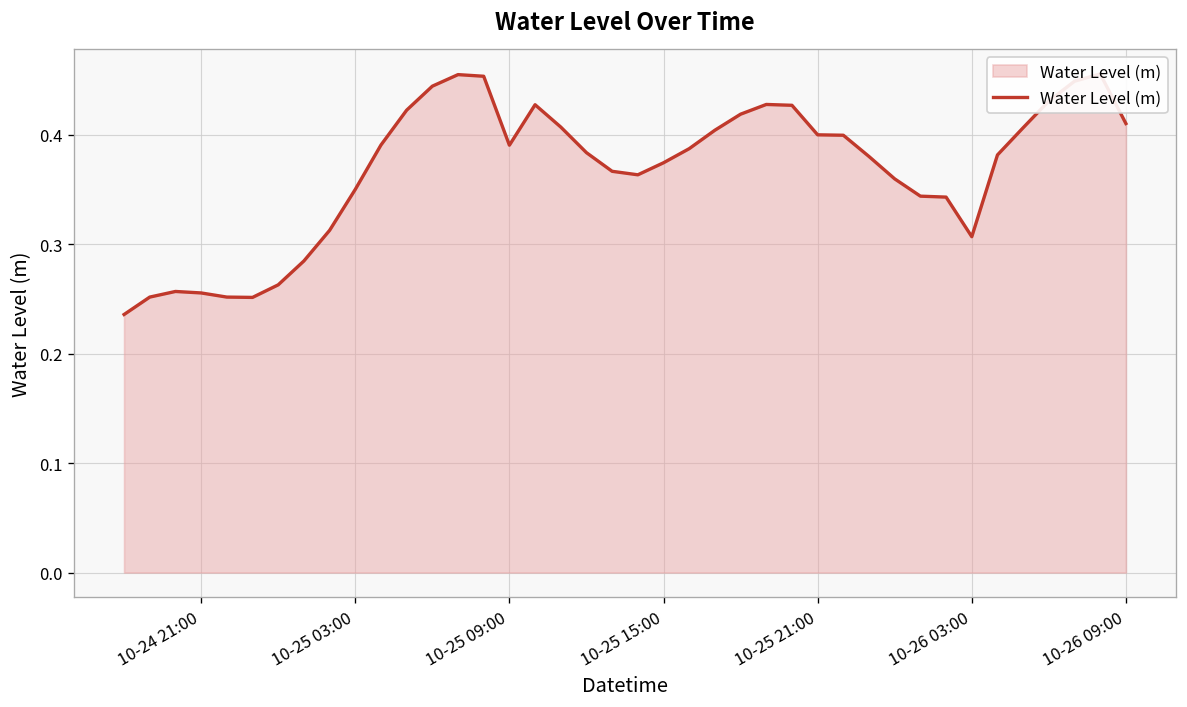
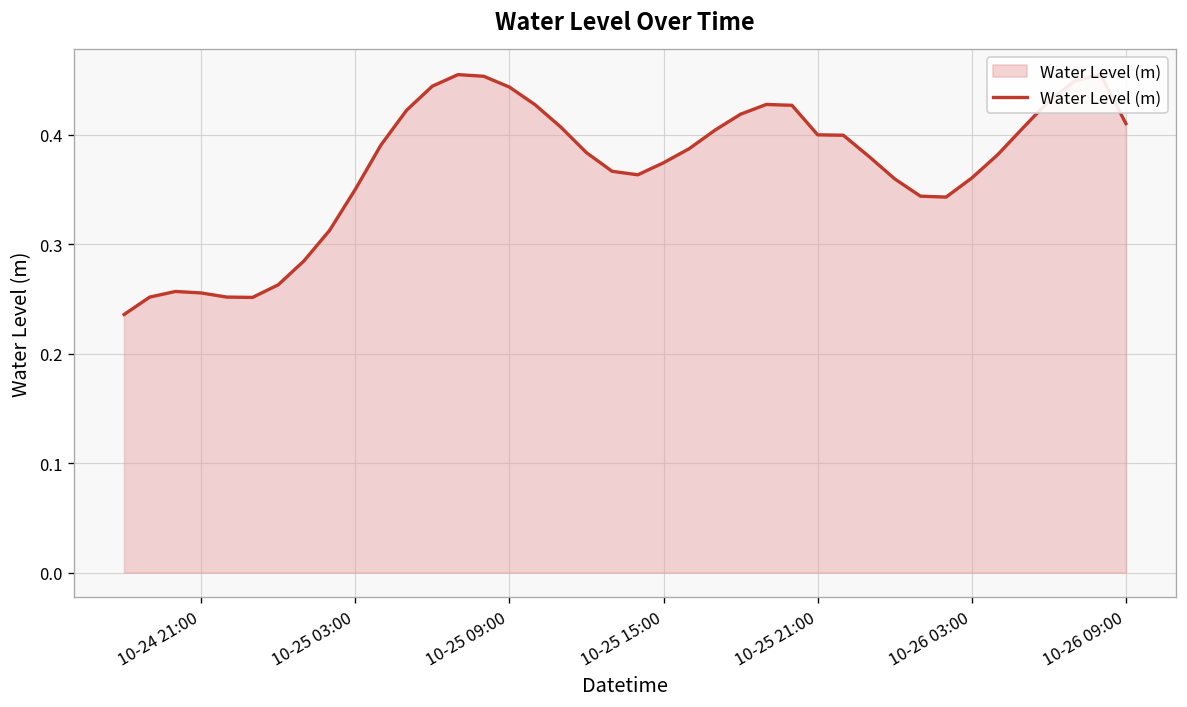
  {
    "10-24 21:00": 0.26,
    "10-25 03:00": 0.35,
-   "10-25 09:00": 0.39,
+   "10-25 09:00": 0.44,
    "10-25 15:00": 0.37,
    "10-25 21:00": 0.40,
-   "10-26 03:00": 0.31,
+   "10-26 03:00": 0.36,
    "10-26 09:00": 0.41
  }
